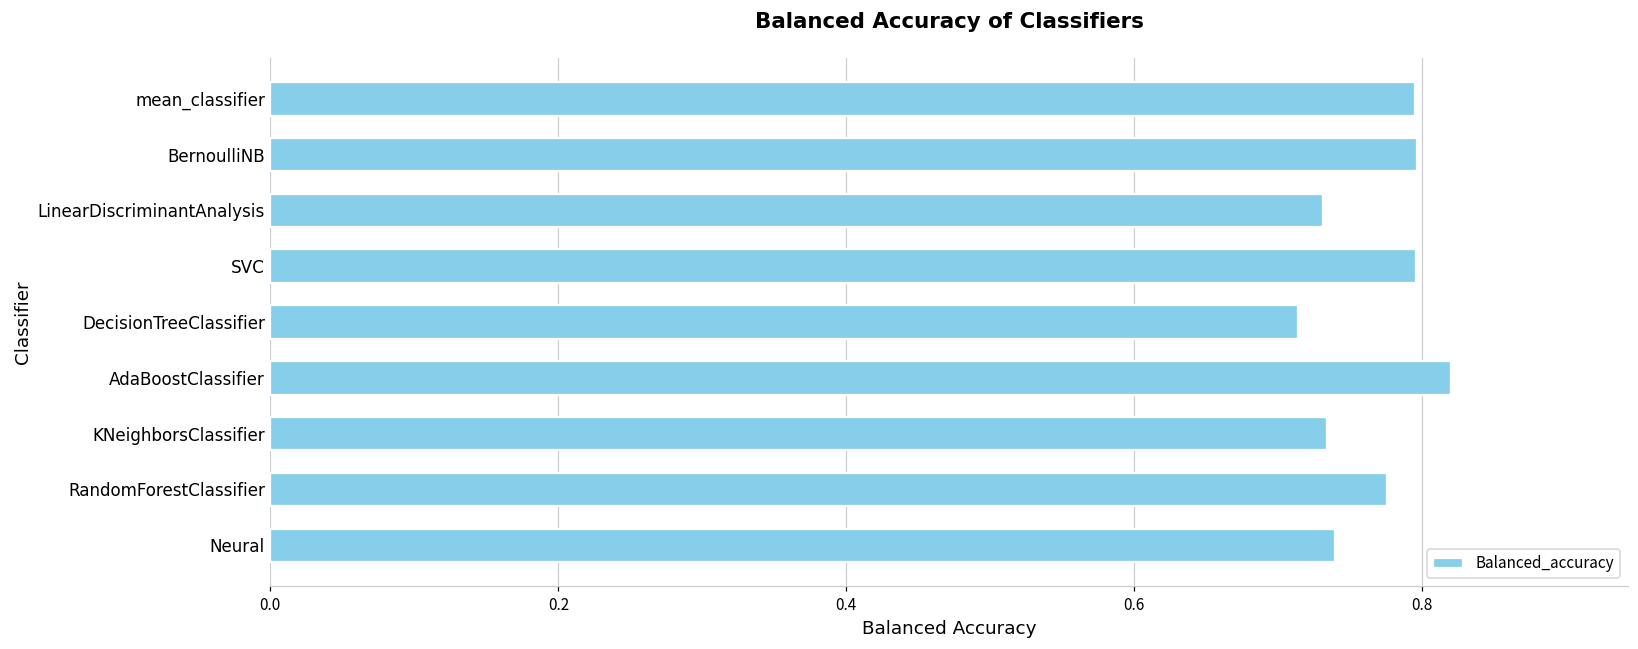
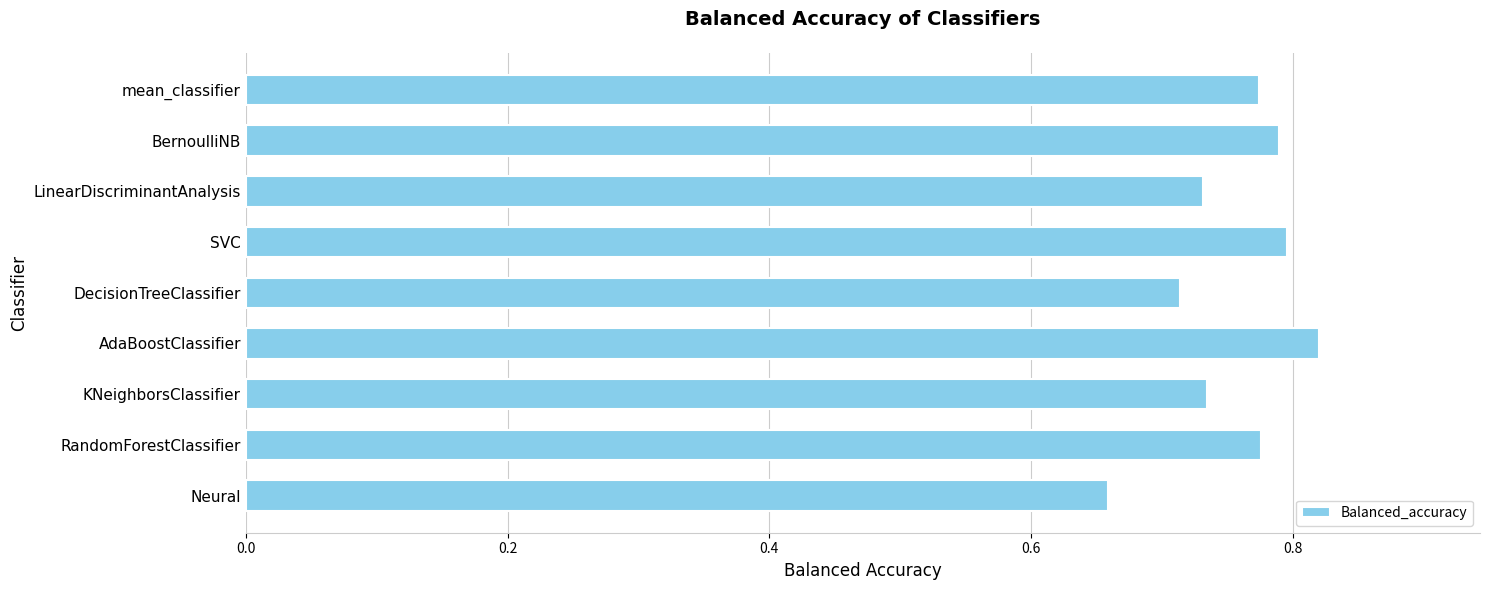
  {
-   "mean_classifier": 0.795,
-   "BernoulliNB": 0.797,
+   "mean_classifier": 0.774,
+   "BernoulliNB": 0.789,
    "LinearDiscriminantAnalysis": 0.731,
    "SVC": 0.796,
    "DecisionTreeClassifier": 0.713,
    "AdaBoostClassifier": 0.820,
    "KNeighborsClassifier": 0.734,
    "RandomForestClassifier": 0.775,
-   "Neural": 0.740
+   "Neural": 0.659
  }
